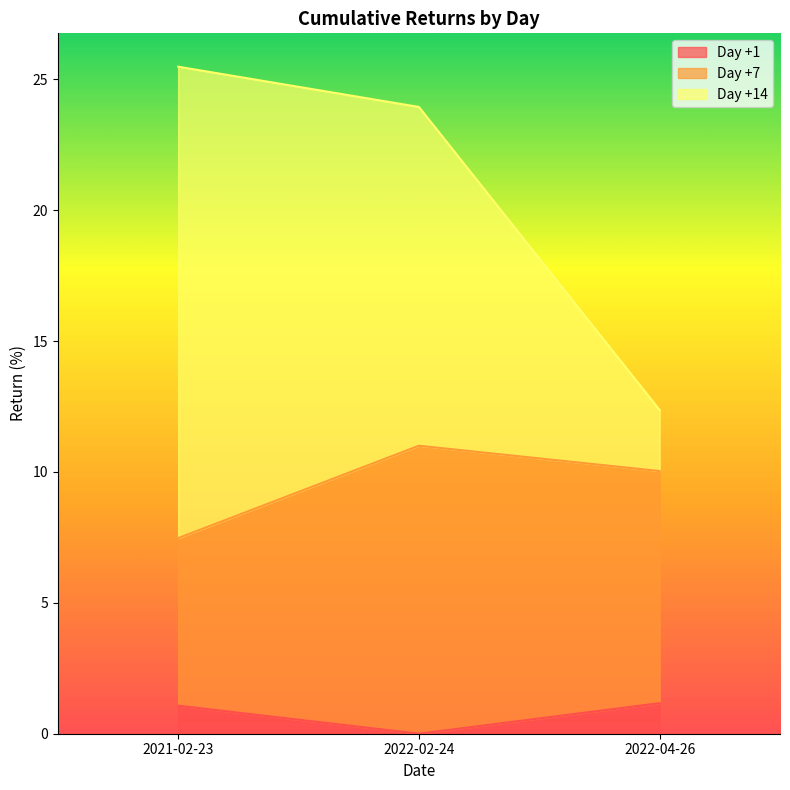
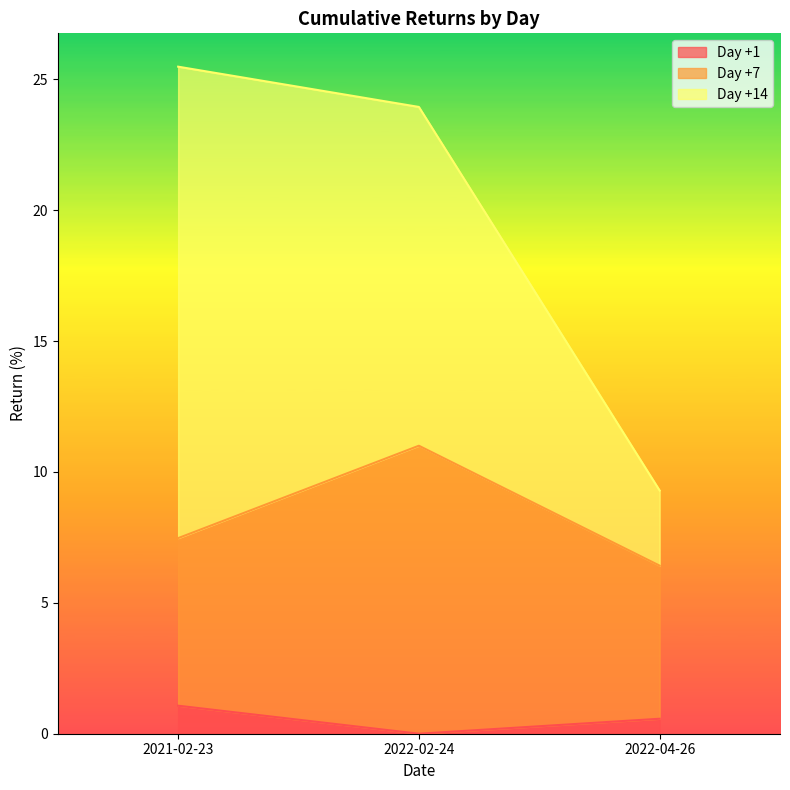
  {
    "Day +1": {
      "2021-02-23": 1.1,
      "2022-02-24": 0.0,
-     "2022-04-26": 1.2
+     "2022-04-26": 0.6
    },
    "Day +7": {
      "2021-02-23": 6.4,
      "2022-02-24": 11.0,
-     "2022-04-26": 8.9
+     "2022-04-26": 5.8
    },
    "Day +14": {
      "2021-02-23": 18.0,
      "2022-02-24": 12.9,
-     "2022-04-26": 2.3
+     "2022-04-26": 2.9
    }
  }
